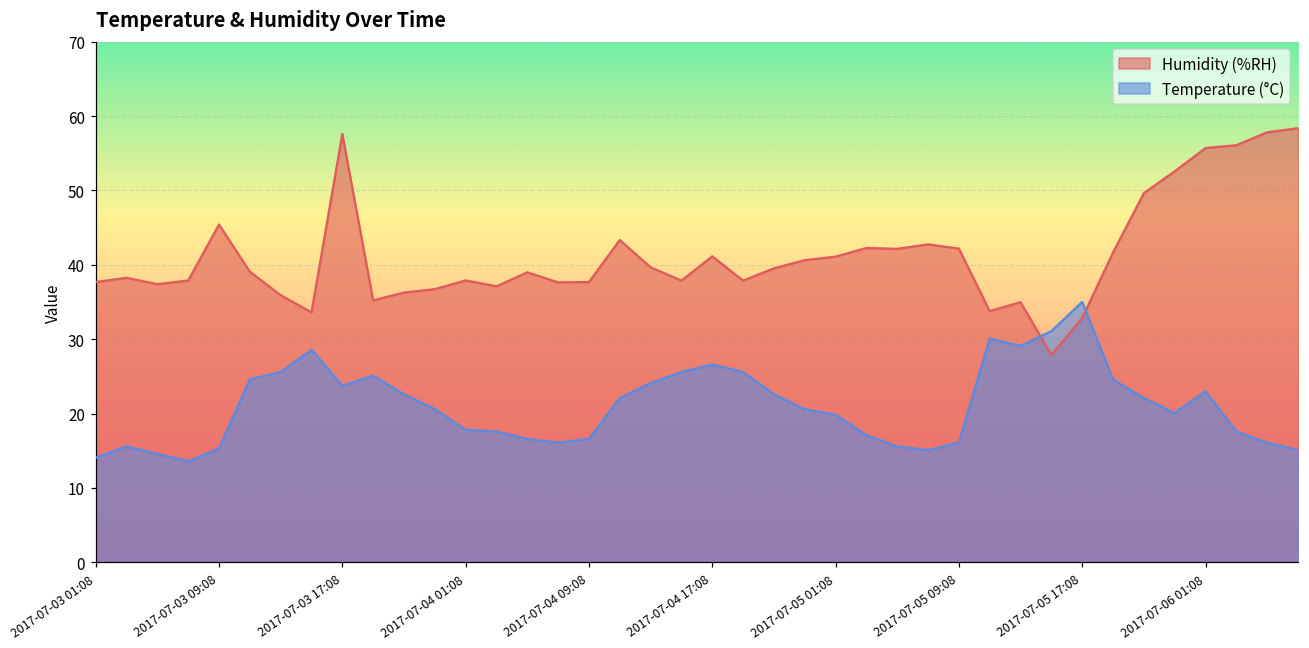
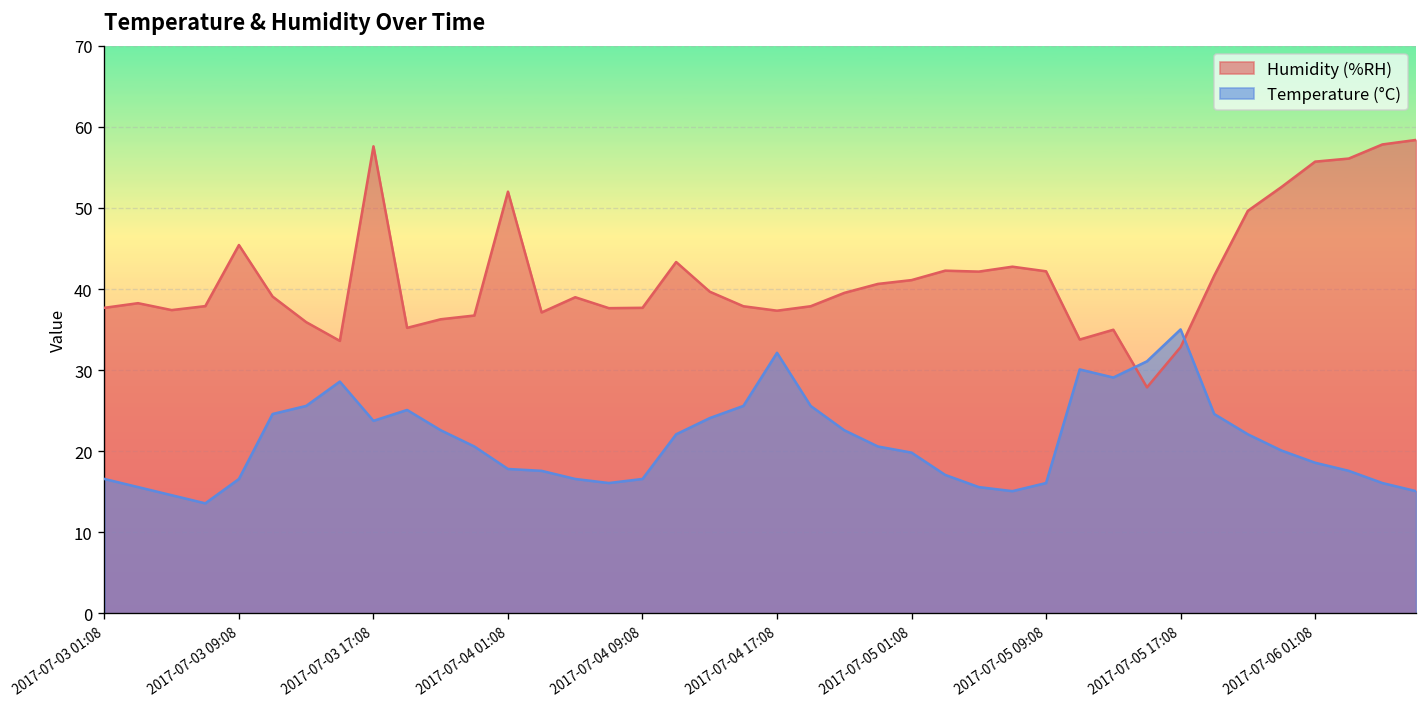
  {
    "Humidity (%RH)": {
      "2017-07-03 01:08": 38,
      "2017-07-03 09:08": 45,
      "2017-07-03 17:08": 58,
-     "2017-07-04 01:08": 38,
+     "2017-07-04 01:08": 52,
      "2017-07-04 09:08": 38,
-     "2017-07-04 17:08": 41,
+     "2017-07-04 17:08": 37,
      "2017-07-05 01:08": 41,
      "2017-07-05 09:08": 42,
      "2017-07-05 17:08": 33,
      "2017-07-06 01:08": 56
    },
    "Temperature (°C)": {
-     "2017-07-03 01:08": 14,
-     "2017-07-03 09:08": 15,
+     "2017-07-03 01:08": 17,
+     "2017-07-03 09:08": 17,
      "2017-07-03 17:08": 24,
      "2017-07-04 01:08": 18,
      "2017-07-04 09:08": 17,
-     "2017-07-04 17:08": 27,
+     "2017-07-04 17:08": 32,
      "2017-07-05 01:08": 20,
      "2017-07-05 09:08": 16,
      "2017-07-05 17:08": 35,
-     "2017-07-06 01:08": 23
+     "2017-07-06 01:08": 19
    }
  }
